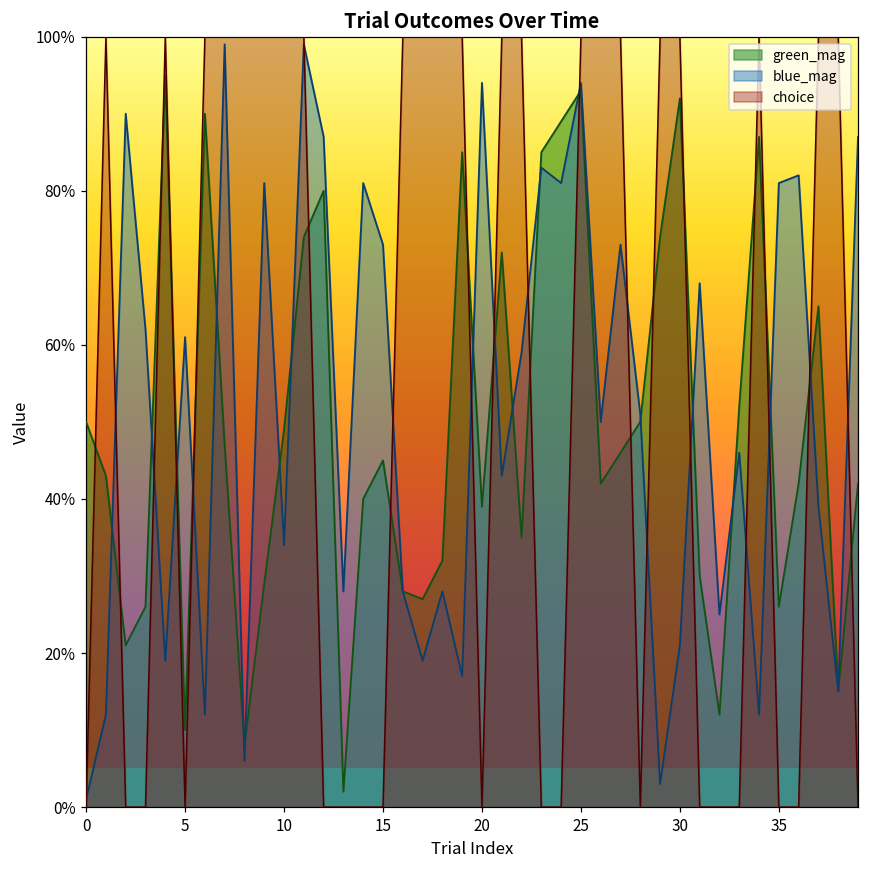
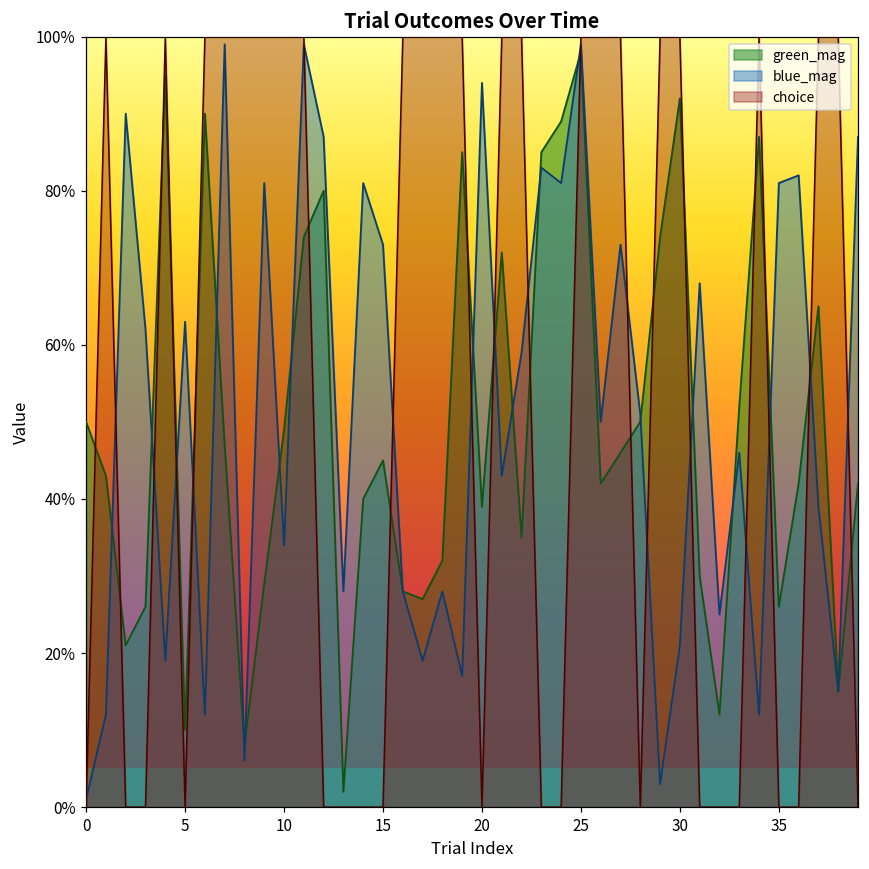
  {
    "green_mag": {
      "0": "50%",
      "5": "10%",
      "10": "49%",
      "15": "45%",
      "20": "39%",
-     "25": "93%",
+     "25": "98%",
      "30": "92%",
      "35": "26%"
    },
    "blue_mag": {
-     "5": "61%",
+     "5": "63%",
      "10": "34%",
      "15": "73%",
      "20": "94%",
-     "25": "94%",
+     "25": "99%",
      "30": "21%",
      "35": "81%"
    },
    "choice": {
      "10": "100%",
      "25": "100%",
      "30": "100%"
    }
  }
